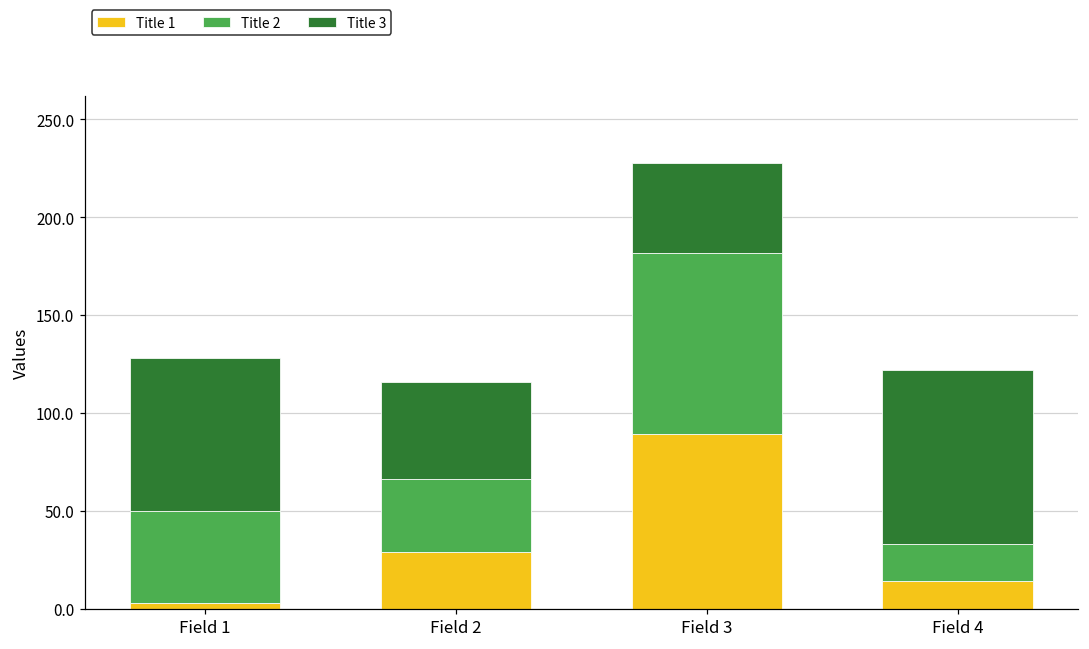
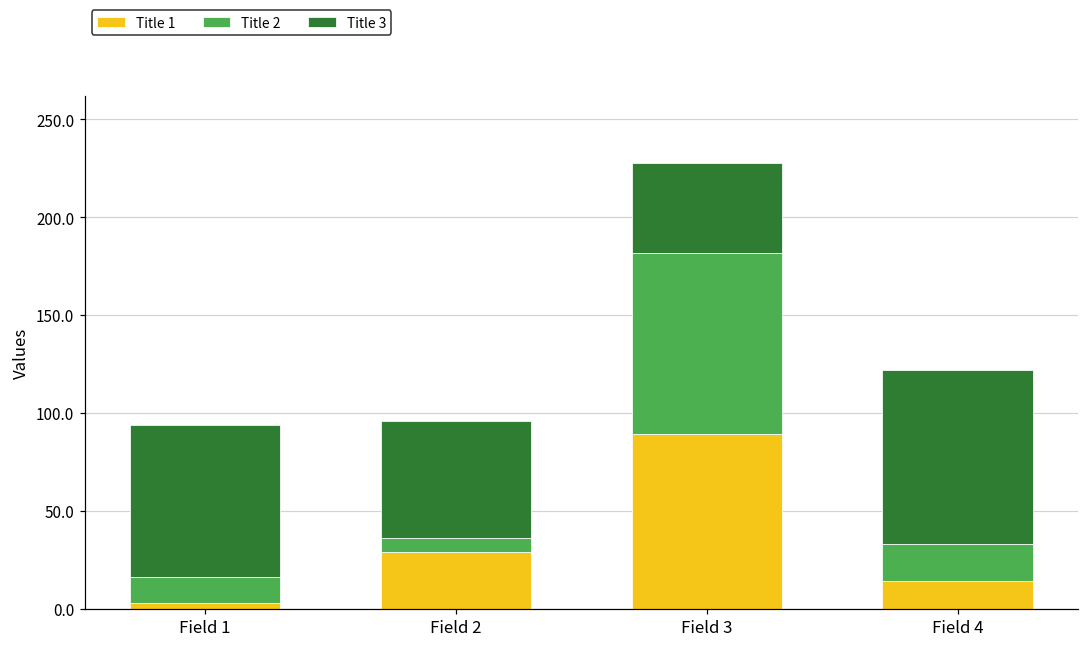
  {
    "Title 1": {
      "Field 1": 3,
      "Field 2": 29,
      "Field 3": 89,
      "Field 4": 14
    },
    "Title 2": {
-     "Field 1": 47,
-     "Field 2": 37,
+     "Field 1": 13,
+     "Field 2": 7,
      "Field 3": 93,
      "Field 4": 19
    },
    "Title 3": {
      "Field 1": 78,
-     "Field 2": 50,
+     "Field 2": 60,
      "Field 3": 46,
      "Field 4": 89
    }
  }
